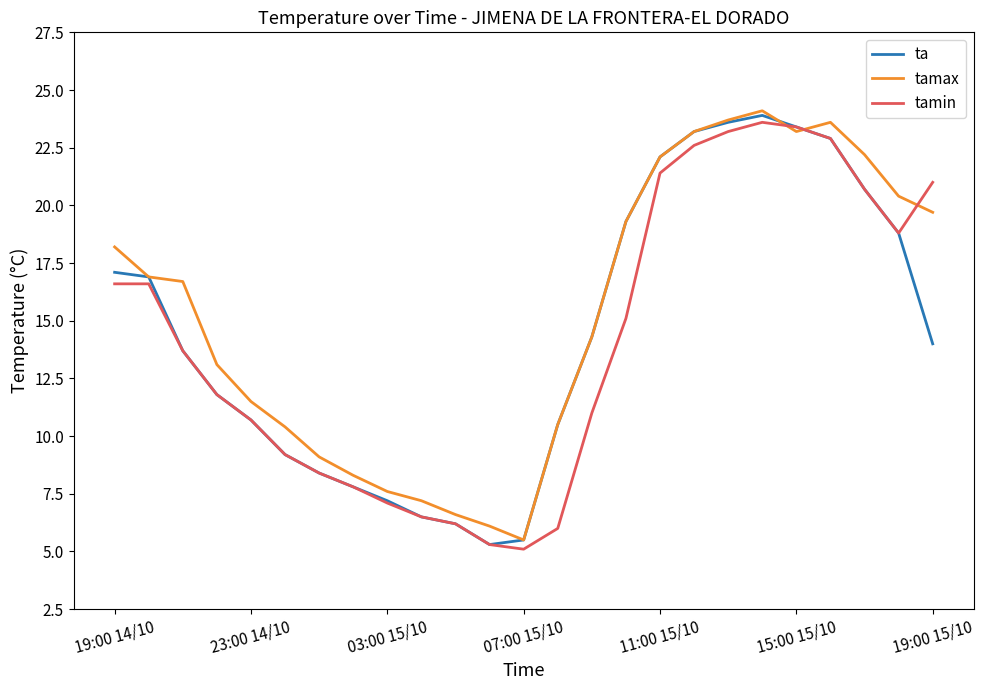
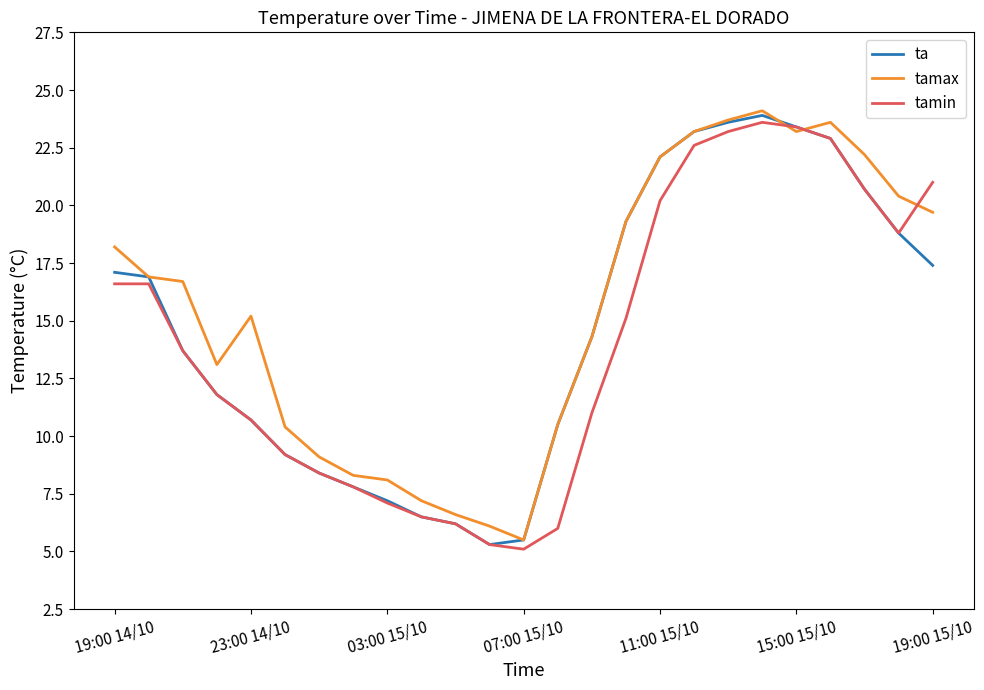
  {
    "ta": {
      "19:00 14/10": 17.1,
-     "19:00 15/10": 14.0
+     "19:00 15/10": 17.4
    },
    "tamax": {
      "19:00 14/10": 18.2,
-     "23:00 14/10": 11.5,
-     "03:00 15/10": 7.6,
+     "23:00 14/10": 15.2,
+     "03:00 15/10": 8.1,
      "15:00 15/10": 23.2,
      "19:00 15/10": 19.7
    },
    "tamin": {
      "19:00 14/10": 16.6,
      "07:00 15/10": 5.1,
-     "11:00 15/10": 21.4,
+     "11:00 15/10": 20.2,
      "19:00 15/10": 21.0
    }
  }
